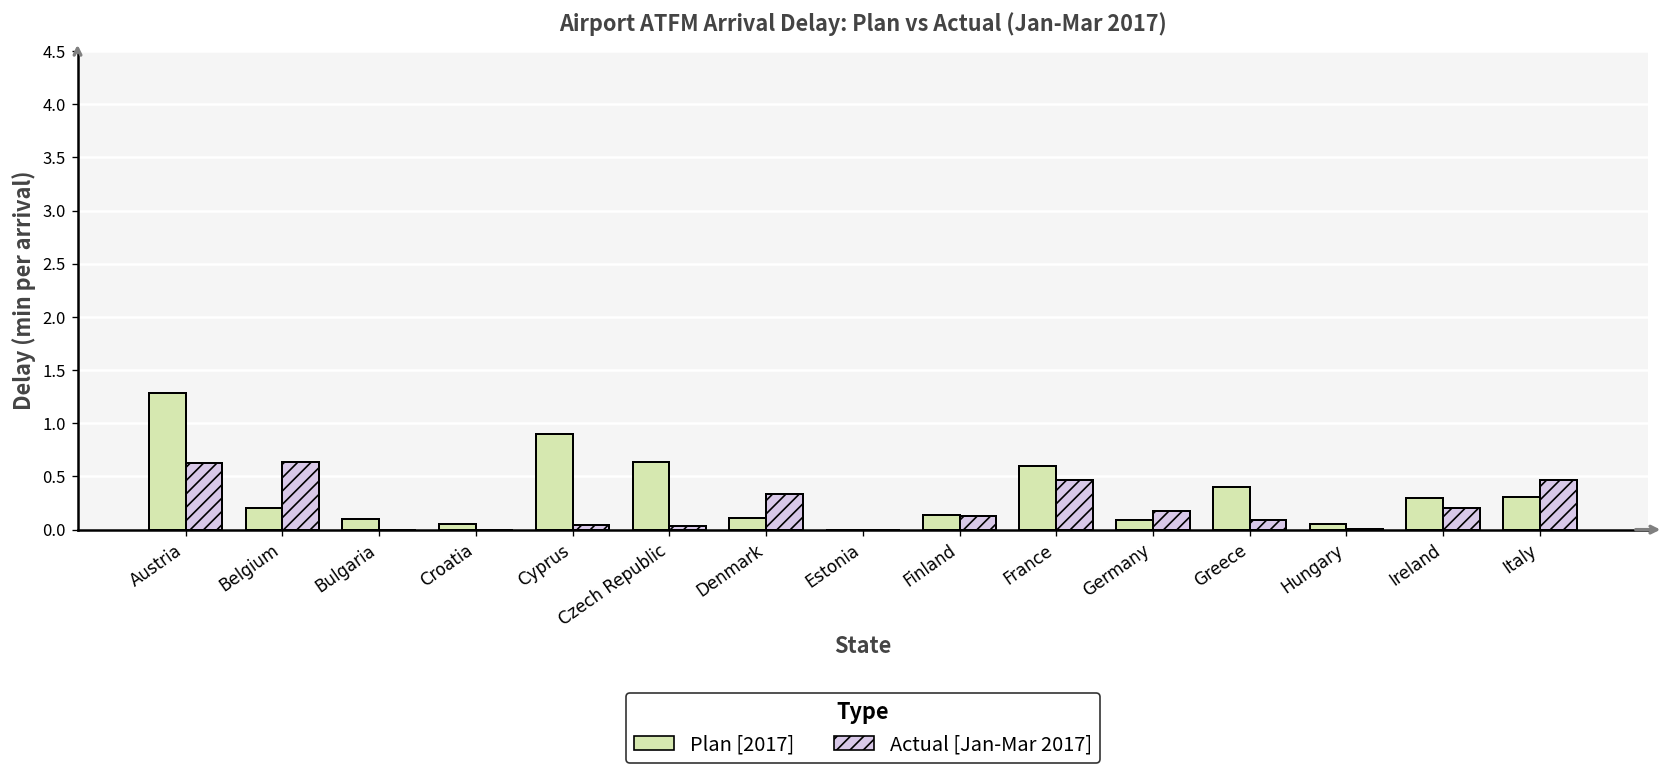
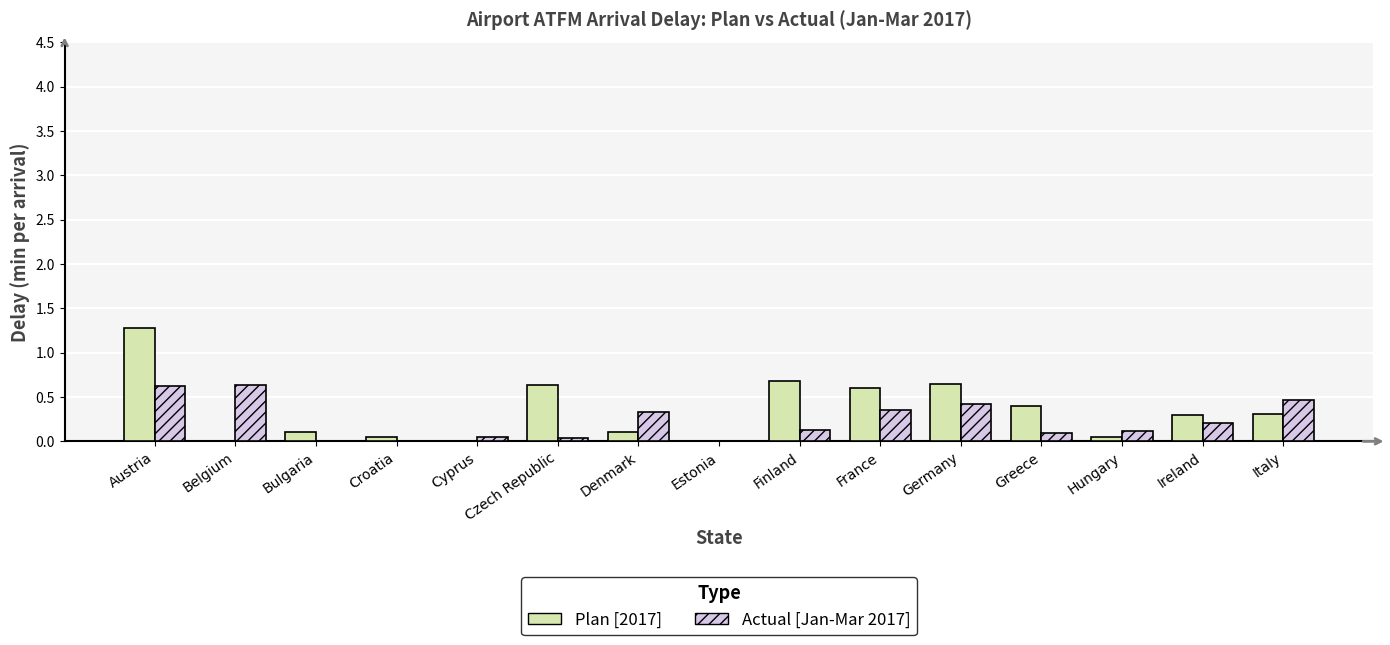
  {
    "Plan [2017]": {
      "Austria": 1.3,
-     "Belgium": 0.2,
+     "Belgium": 0.0,
      "Bulgaria": 0.1,
      "Croatia": 0.1,
-     "Cyprus": 0.9,
+     "Cyprus": 0.0,
      "Czech Republic": 0.6,
      "Denmark": 0.1,
      "Estonia": 0.0,
-     "Finland": 0.1,
+     "Finland": 0.7,
      "France": 0.6,
-     "Germany": 0.1,
+     "Germany": 0.7,
      "Greece": 0.4,
      "Hungary": 0.1,
      "Ireland": 0.3,
      "Italy": 0.3
    },
    "Actual [Jan-Mar 2017]": {
      "Austria": 0.6,
      "Belgium": 0.6,
      "Bulgaria": 0.0,
      "Croatia": 0.0,
      "Cyprus": 0.0,
      "Czech Republic": 0.0,
      "Denmark": 0.3,
      "Estonia": 0.0,
      "Finland": 0.1,
-     "France": 0.5,
-     "Germany": 0.2,
+     "France": 0.4,
+     "Germany": 0.4,
      "Greece": 0.1,
-     "Hungary": 0.0,
+     "Hungary": 0.1,
      "Ireland": 0.2,
      "Italy": 0.5
    }
  }
